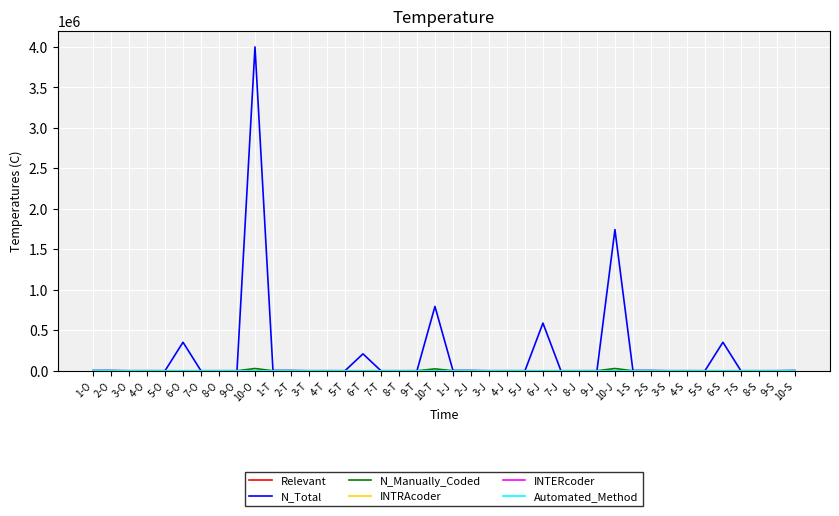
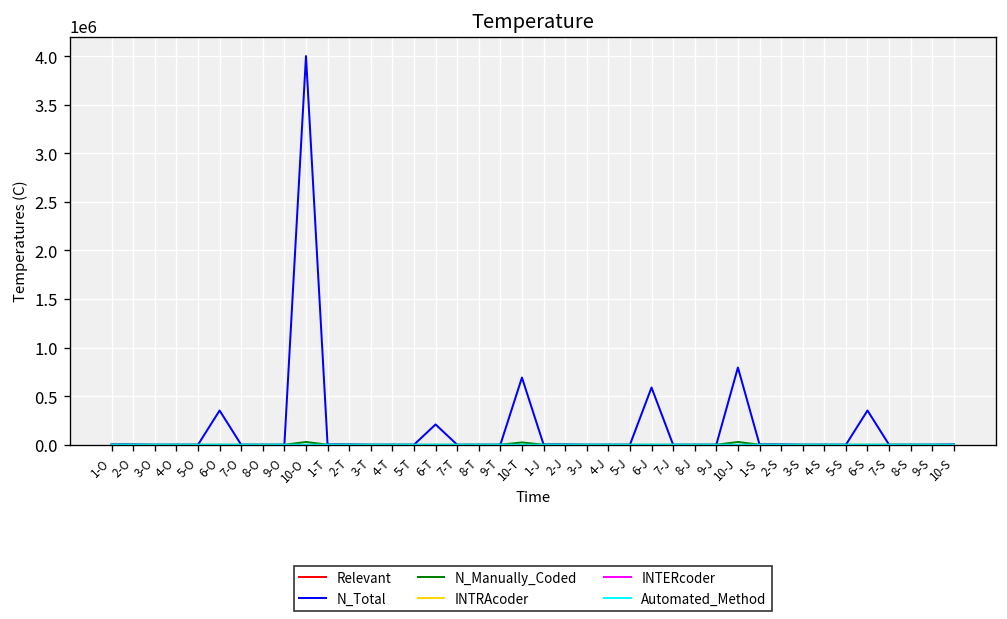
  {
    "N_Total": {
      "6-O": 400000,
      "10-O": 4000000,
      "6-T": 200000,
-     "10-T": 800000,
+     "10-T": 700000,
      "6-J": 600000,
-     "10-J": 1700000,
+     "10-J": 800000,
      "6-S": 400000
    }
  }
